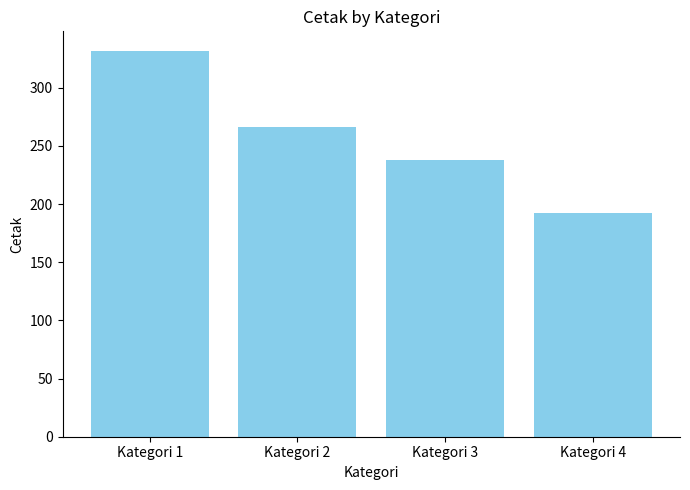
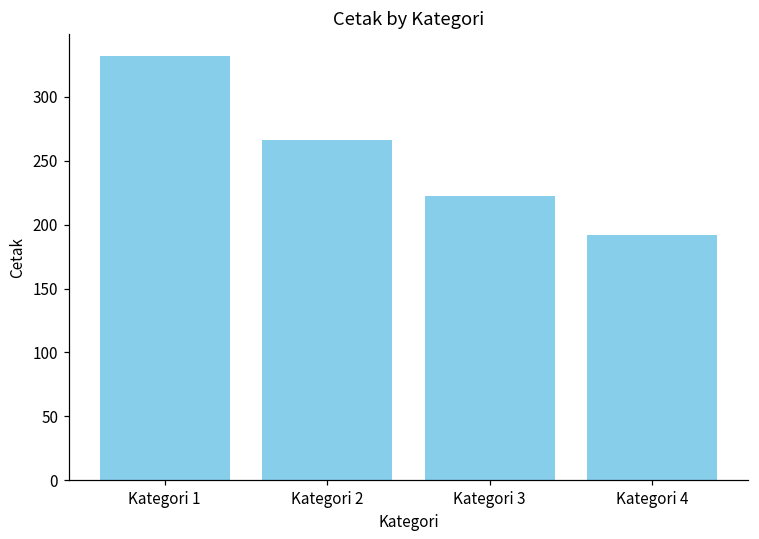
  {
    "Kategori 1": 332,
    "Kategori 2": 266,
-   "Kategori 3": 238,
+   "Kategori 3": 222,
    "Kategori 4": 192
  }
